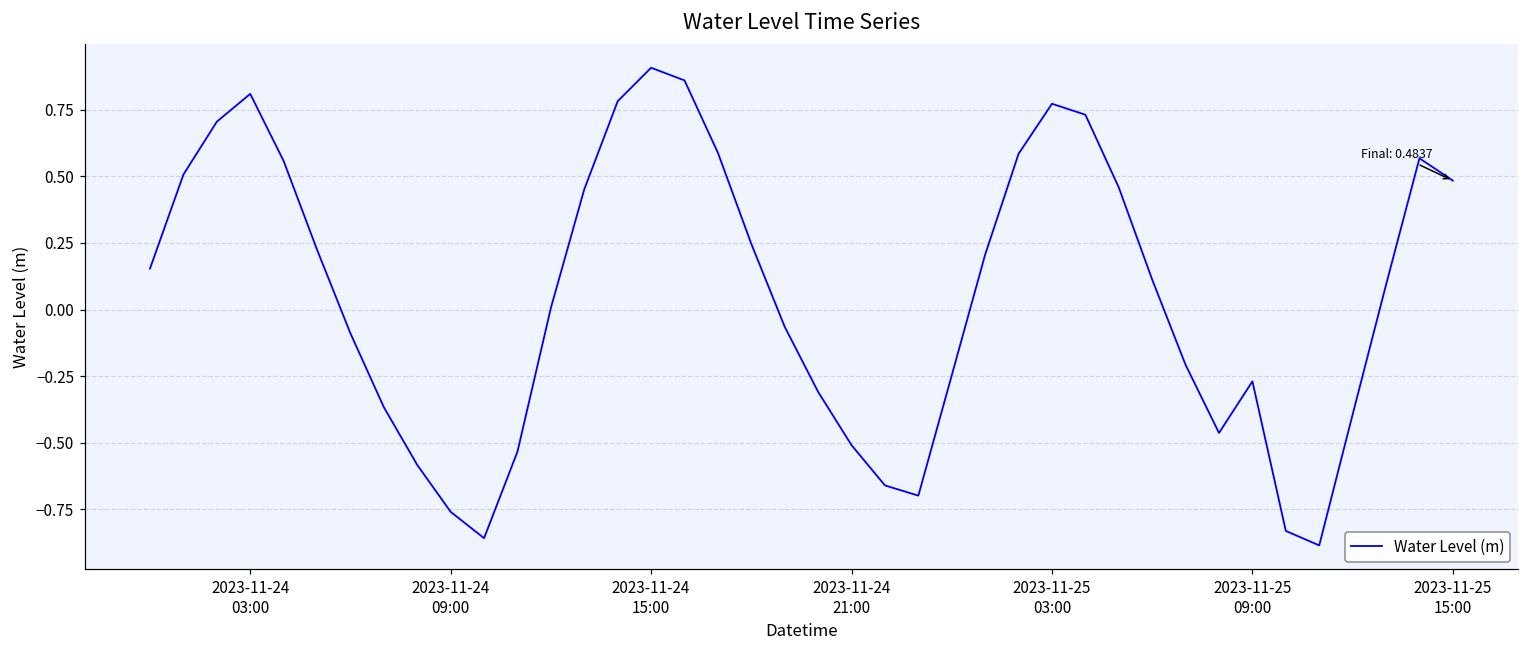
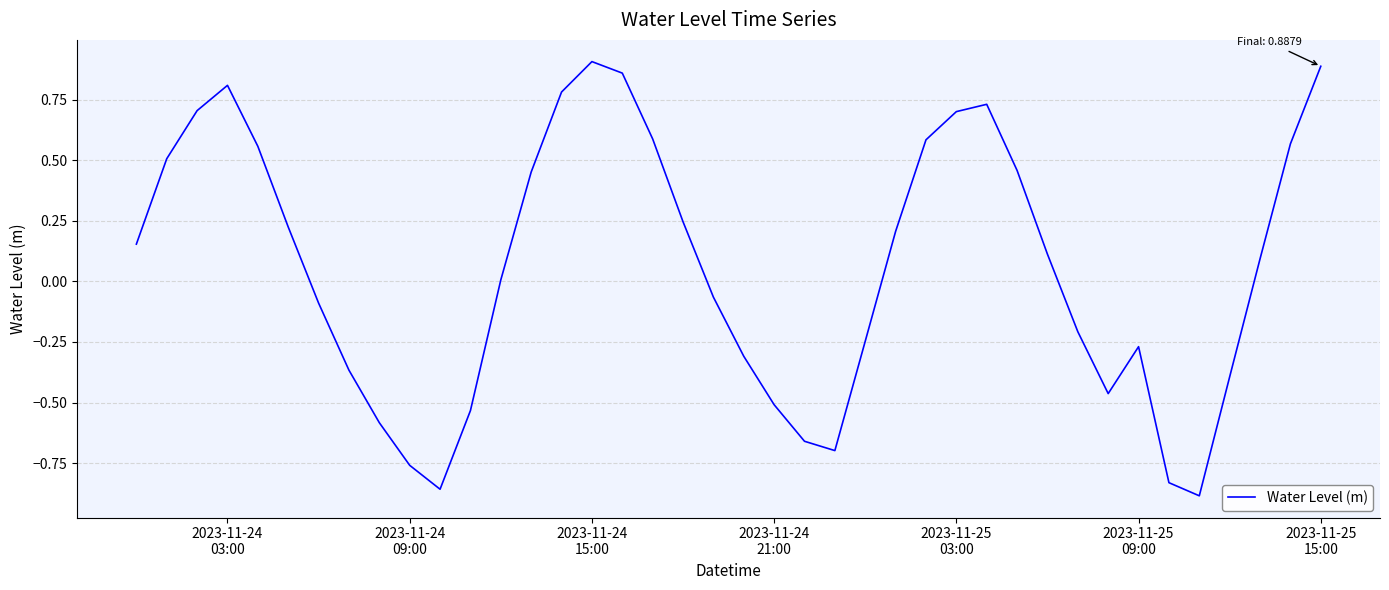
  {
-   "2023-11-25 03:00": 0.77,
-   "2023-11-25 15:00": 0.4837
+   "2023-11-25 03:00": 0.70,
+   "2023-11-25 15:00": 0.8879
  }
